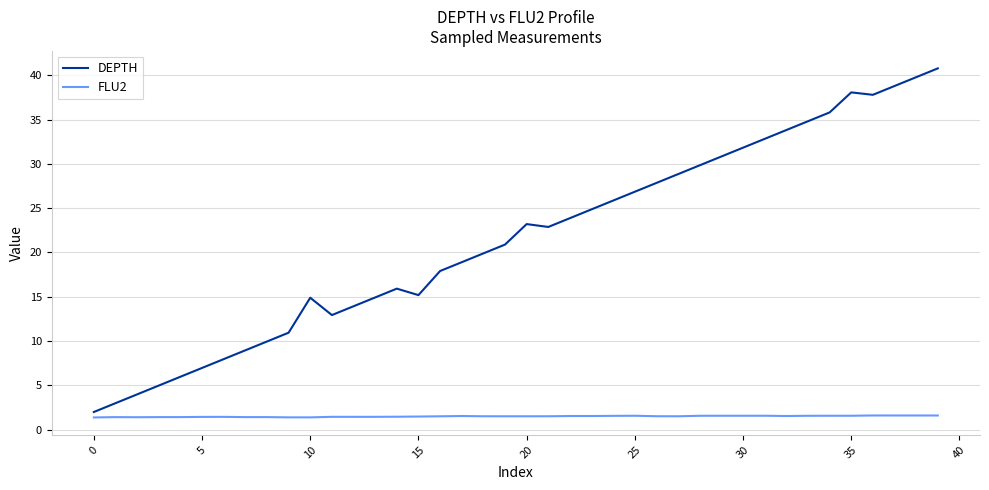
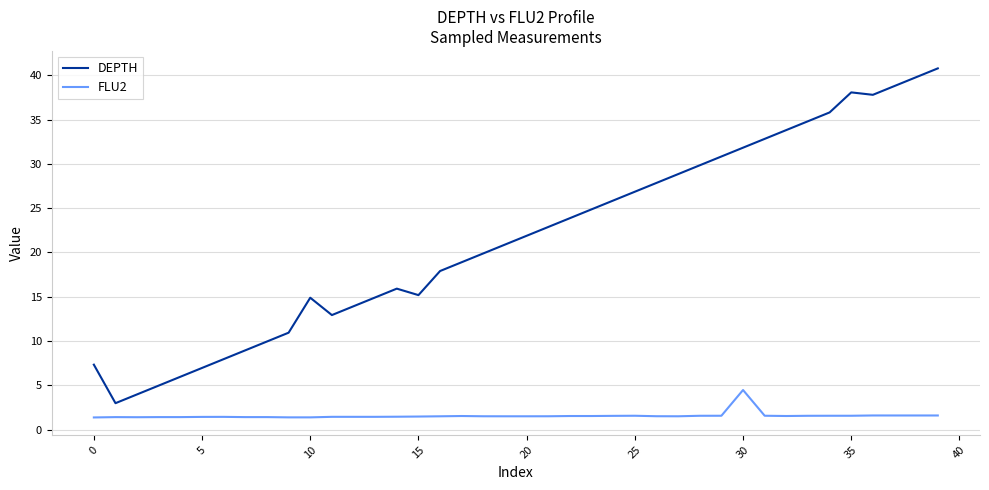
  {
    "DEPTH": {
-     "0": 2,
+     "0": 7,
      "5": 7,
      "10": 15,
      "15": 15,
-     "20": 23,
+     "20": 22,
      "25": 27,
      "30": 32,
      "35": 38
    },
    "FLU2": {
      "0": 1,
      "5": 1,
      "10": 1,
      "15": 1,
      "20": 2,
      "25": 2,
-     "30": 2,
+     "30": 4,
      "35": 2
    }
  }
